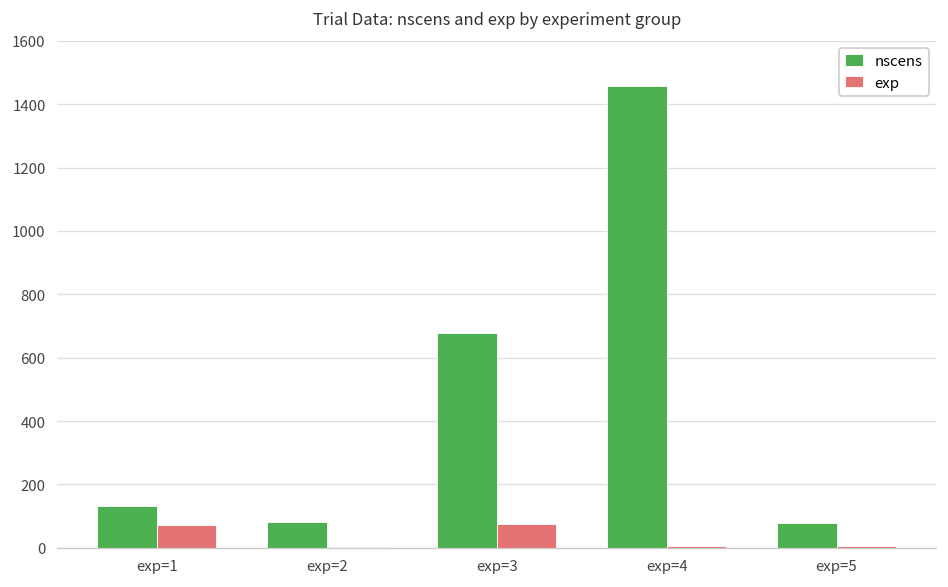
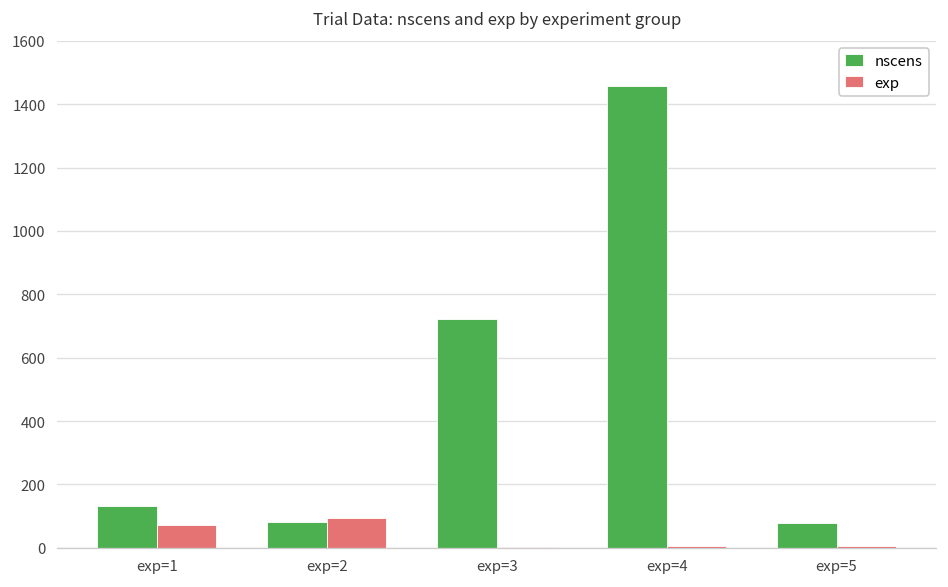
  {
    "nscens": {
      "exp=1": 130,
      "exp=2": 80,
-     "exp=3": 680,
+     "exp=3": 720,
      "exp=4": 1460,
      "exp=5": 80
    },
    "exp": {
      "exp=1": 70,
-     "exp=2": 0,
-     "exp=3": 80
+     "exp=2": 90,
+     "exp=3": 0
    }
  }
